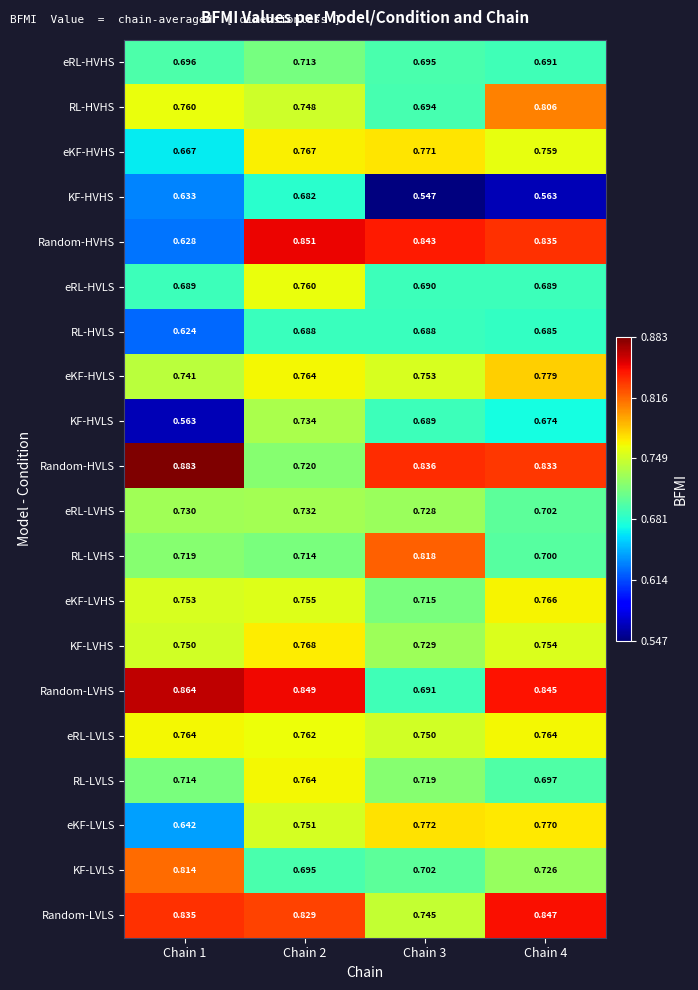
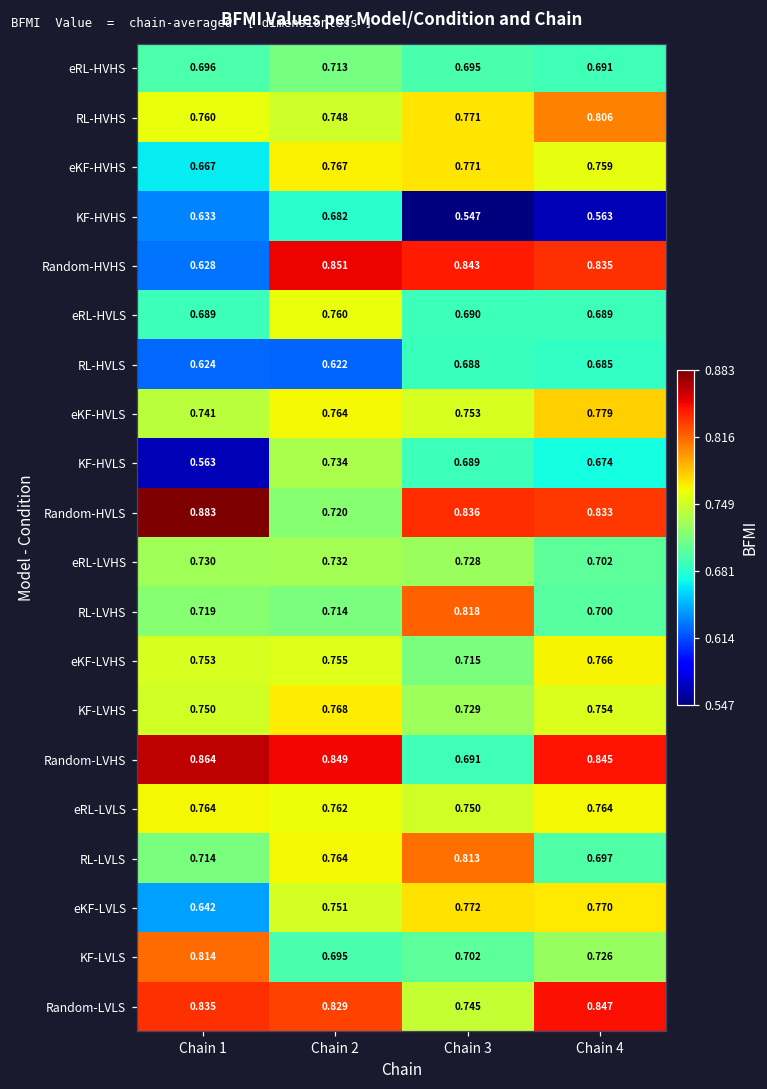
  {
    "eRL-HVHS": {
      "Chain 1": 0.696,
      "Chain 2": 0.713,
      "Chain 3": 0.695,
      "Chain 4": 0.691
    },
    "RL-HVHS": {
      "Chain 1": 0.760,
      "Chain 2": 0.748,
-     "Chain 3": 0.694,
+     "Chain 3": 0.771,
      "Chain 4": 0.806
    },
    "eKF-HVHS": {
      "Chain 1": 0.667,
      "Chain 2": 0.767,
      "Chain 3": 0.771,
      "Chain 4": 0.759
    },
    "KF-HVHS": {
      "Chain 1": 0.633,
      "Chain 2": 0.682,
      "Chain 3": 0.547,
      "Chain 4": 0.563
    },
    "Random-HVHS": {
      "Chain 1": 0.628,
      "Chain 2": 0.851,
      "Chain 3": 0.843,
      "Chain 4": 0.835
    },
    "eRL-HVLS": {
      "Chain 1": 0.689,
      "Chain 2": 0.760,
      "Chain 3": 0.690,
      "Chain 4": 0.689
    },
    "RL-HVLS": {
      "Chain 1": 0.624,
-     "Chain 2": 0.688,
+     "Chain 2": 0.622,
      "Chain 3": 0.688,
      "Chain 4": 0.685
    },
    "eKF-HVLS": {
      "Chain 1": 0.741,
      "Chain 2": 0.764,
      "Chain 3": 0.753,
      "Chain 4": 0.779
    },
    "KF-HVLS": {
      "Chain 1": 0.563,
      "Chain 2": 0.734,
      "Chain 3": 0.689,
      "Chain 4": 0.674
    },
    "Random-HVLS": {
      "Chain 1": 0.883,
      "Chain 2": 0.720,
      "Chain 3": 0.836,
      "Chain 4": 0.833
    },
    "eRL-LVHS": {
      "Chain 1": 0.730,
      "Chain 2": 0.732,
      "Chain 3": 0.728,
      "Chain 4": 0.702
    },
    "RL-LVHS": {
      "Chain 1": 0.719,
      "Chain 2": 0.714,
      "Chain 3": 0.818,
      "Chain 4": 0.700
    },
    "eKF-LVHS": {
      "Chain 1": 0.753,
      "Chain 2": 0.755,
      "Chain 3": 0.715,
      "Chain 4": 0.766
    },
    "KF-LVHS": {
      "Chain 1": 0.750,
      "Chain 2": 0.768,
      "Chain 3": 0.729,
      "Chain 4": 0.754
    },
    "Random-LVHS": {
      "Chain 1": 0.864,
      "Chain 2": 0.849,
      "Chain 3": 0.691,
      "Chain 4": 0.845
    },
    "eRL-LVLS": {
      "Chain 1": 0.764,
      "Chain 2": 0.762,
      "Chain 3": 0.750,
      "Chain 4": 0.764
    },
    "RL-LVLS": {
      "Chain 1": 0.714,
      "Chain 2": 0.764,
-     "Chain 3": 0.719,
+     "Chain 3": 0.813,
      "Chain 4": 0.697
    },
    "eKF-LVLS": {
      "Chain 1": 0.642,
      "Chain 2": 0.751,
      "Chain 3": 0.772,
      "Chain 4": 0.770
    },
    "KF-LVLS": {
      "Chain 1": 0.814,
      "Chain 2": 0.695,
      "Chain 3": 0.702,
      "Chain 4": 0.726
    },
    "Random-LVLS": {
      "Chain 1": 0.835,
      "Chain 2": 0.829,
      "Chain 3": 0.745,
      "Chain 4": 0.847
    }
  }
